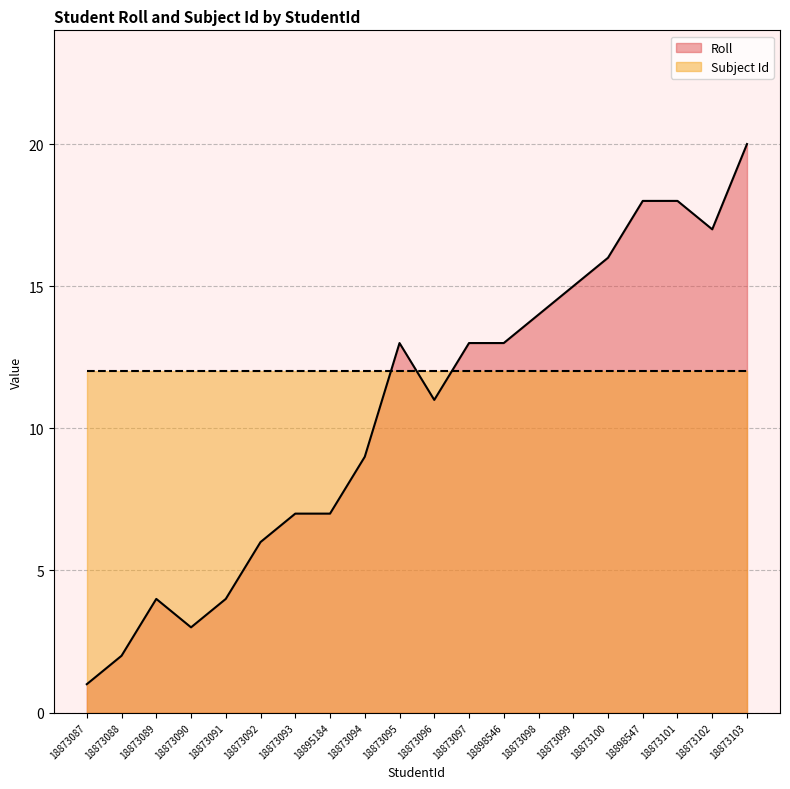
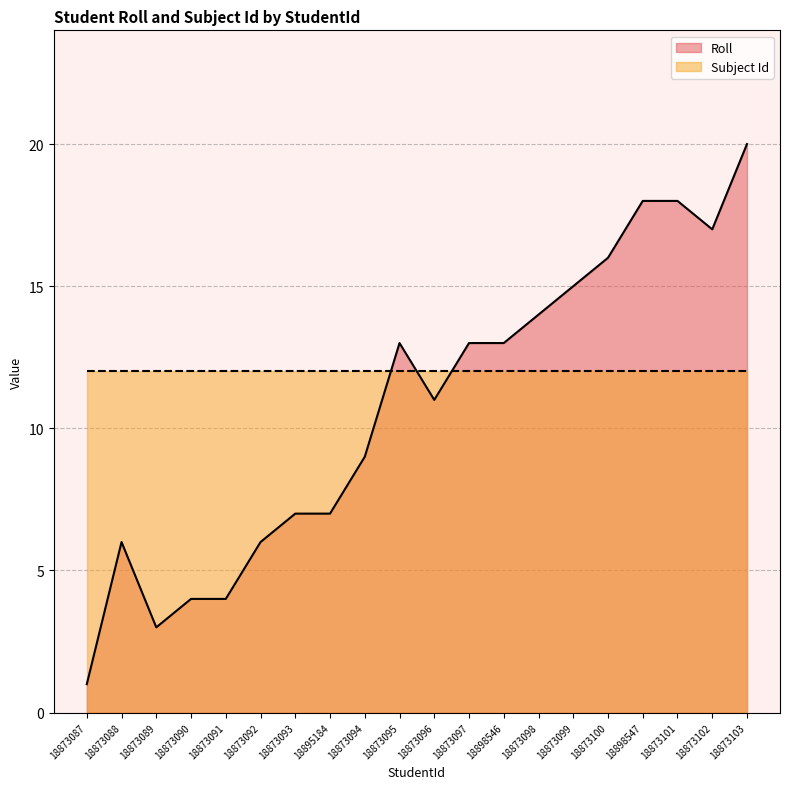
  {
    "Roll": {
      "18873087": 1,
-     "18873088": 2,
-     "18873089": 4,
-     "18873090": 3,
+     "18873088": 6,
+     "18873089": 3,
+     "18873090": 4,
      "18873091": 4,
      "18873092": 6,
      "18873093": 7,
      "18895184": 7,
      "18873094": 9,
      "18873095": 13,
      "18873096": 11,
      "18873097": 13,
      "18898546": 13,
      "18873098": 14,
      "18873099": 15,
      "18873100": 16,
      "18898547": 18,
      "18873101": 18,
      "18873102": 17,
      "18873103": 20
    },
    "Subject Id": {
      "18873087": 12,
      "18873088": 12,
      "18873089": 12,
      "18873090": 12,
      "18873091": 12,
      "18873092": 12,
      "18873093": 12,
      "18895184": 12,
      "18873094": 12,
      "18873095": 12,
      "18873096": 12,
      "18873097": 12,
      "18898546": 12,
      "18873098": 12,
      "18873099": 12,
      "18873100": 12,
      "18898547": 12,
      "18873101": 12,
      "18873102": 12,
      "18873103": 12
    }
  }
